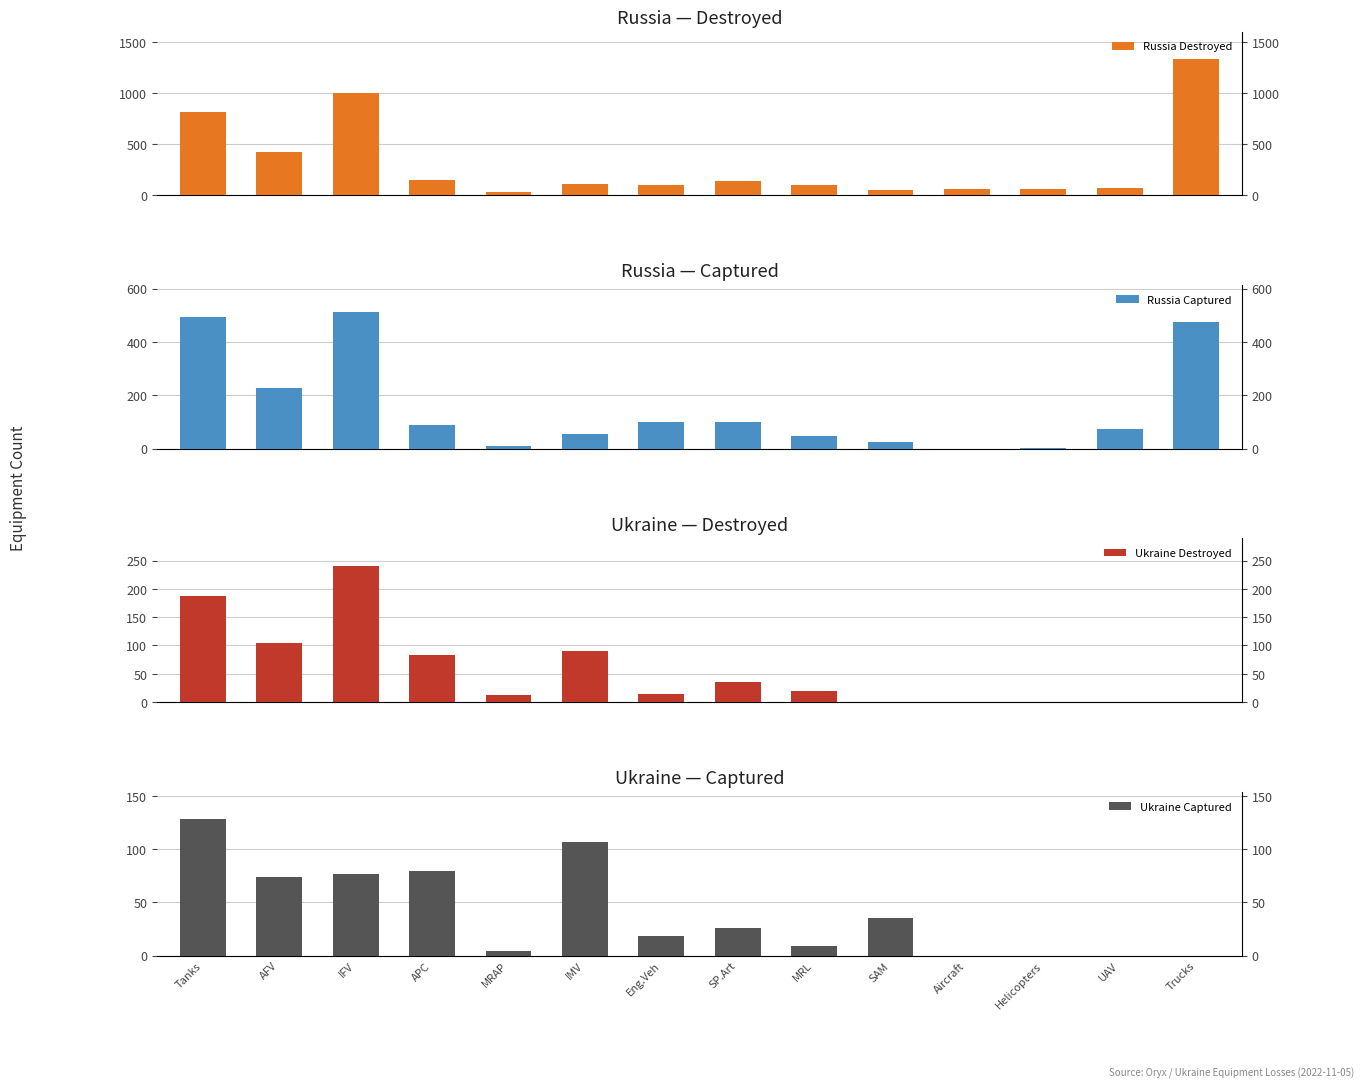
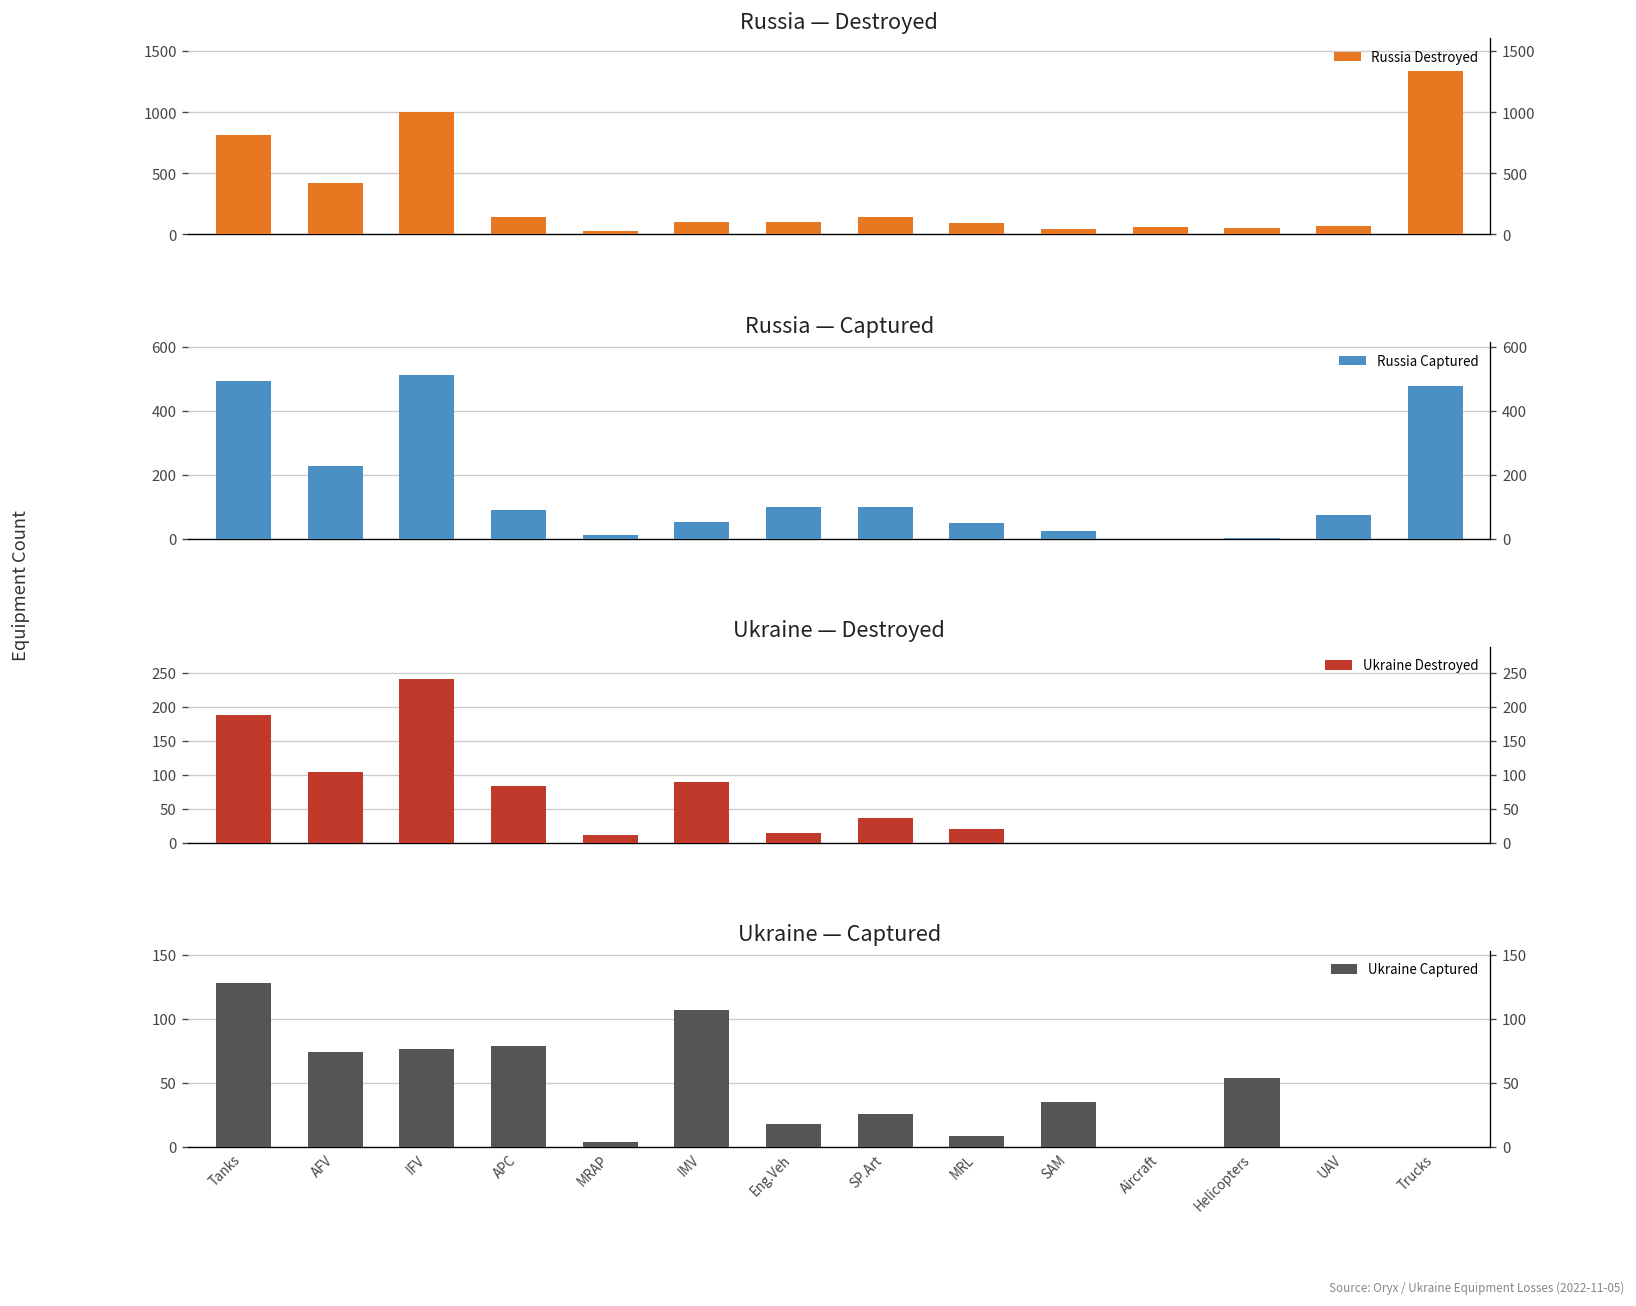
  {
    "Ukraine — Captured": {
      "Tanks": 128,
      "AFV": 74,
      "IFV": 77,
      "APC": 79,
      "MRAP": 4,
      "IMV": 107,
      "Eng.Veh": 18,
      "SP.Art": 26,
      "MRL": 9,
      "SAM": 35,
      "Aircraft": 0,
-     "Helicopters": 0,
+     "Helicopters": 54,
      "UAV": 0,
      "Trucks": 0
    }
  }
